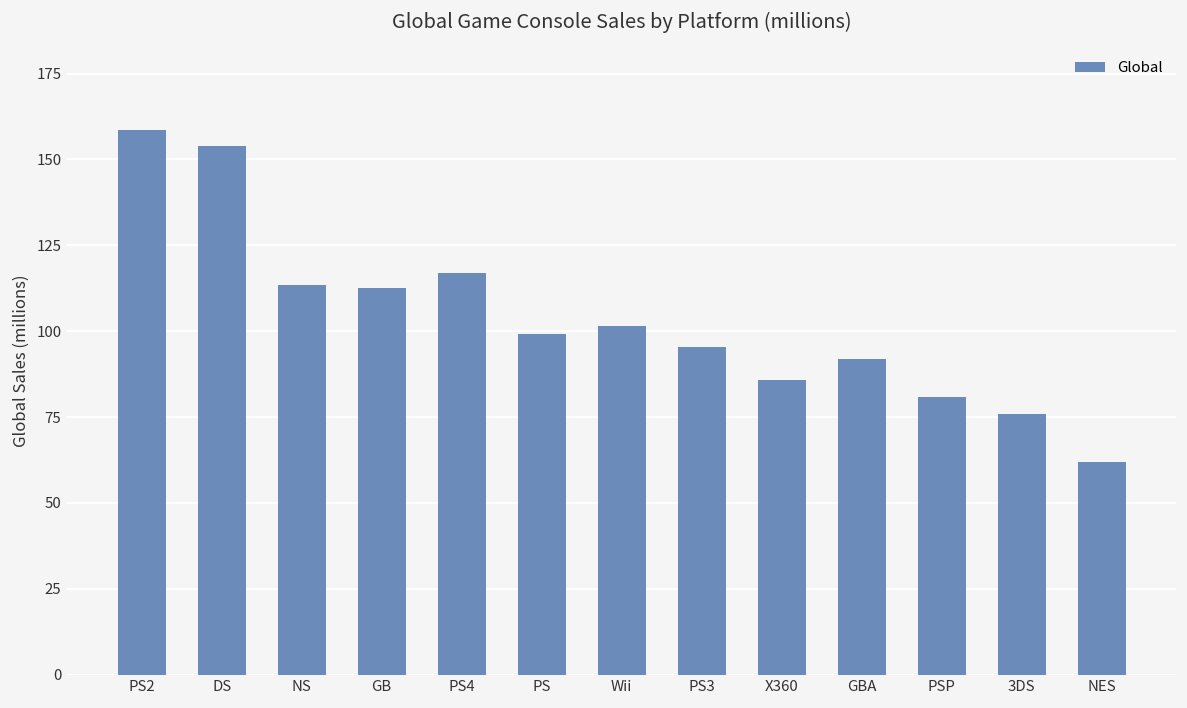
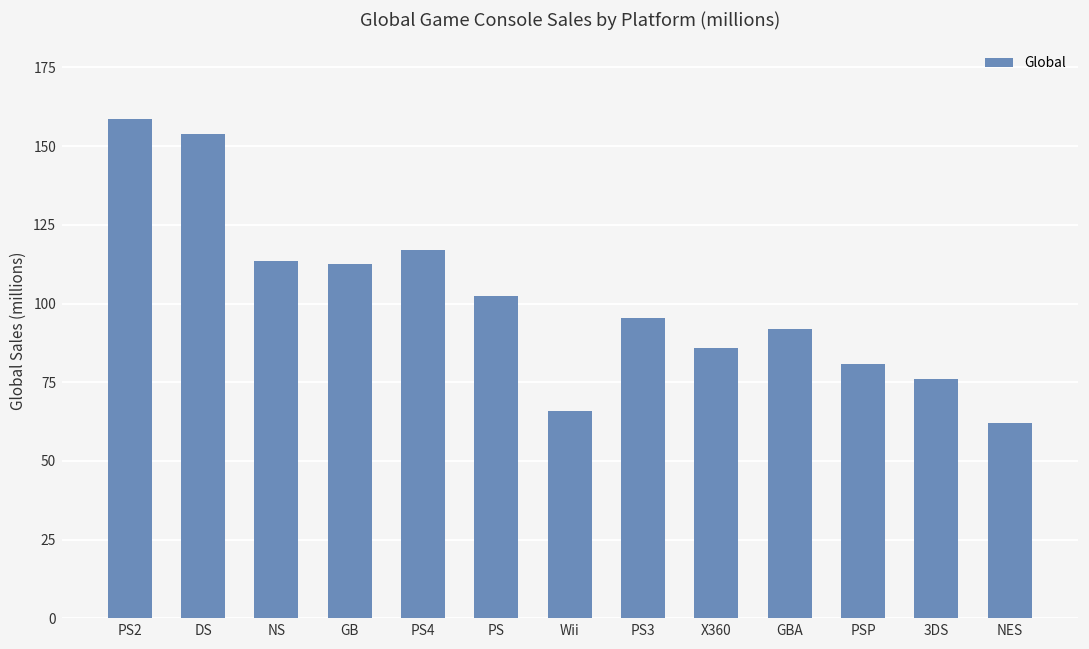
  {
    "PS2": 159,
    "DS": 154,
    "NS": 114,
    "GB": 112,
    "PS4": 117,
-   "PS": 99,
-   "Wii": 102,
+   "PS": 102,
+   "Wii": 66,
    "PS3": 95,
    "X360": 86,
    "GBA": 92,
    "PSP": 81,
    "3DS": 76,
    "NES": 62
  }
